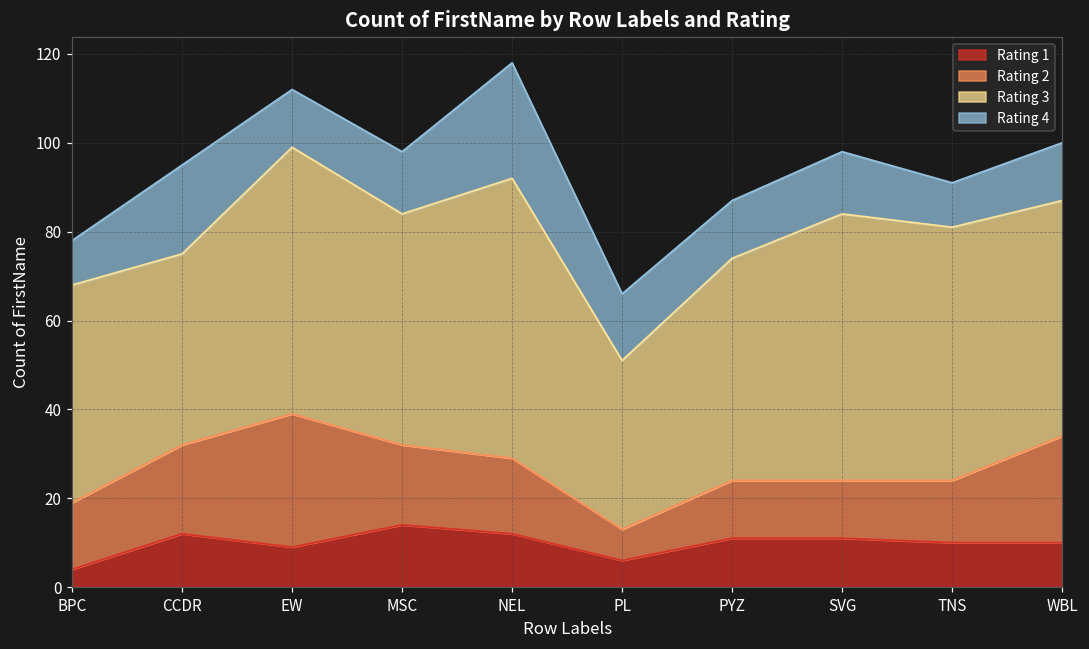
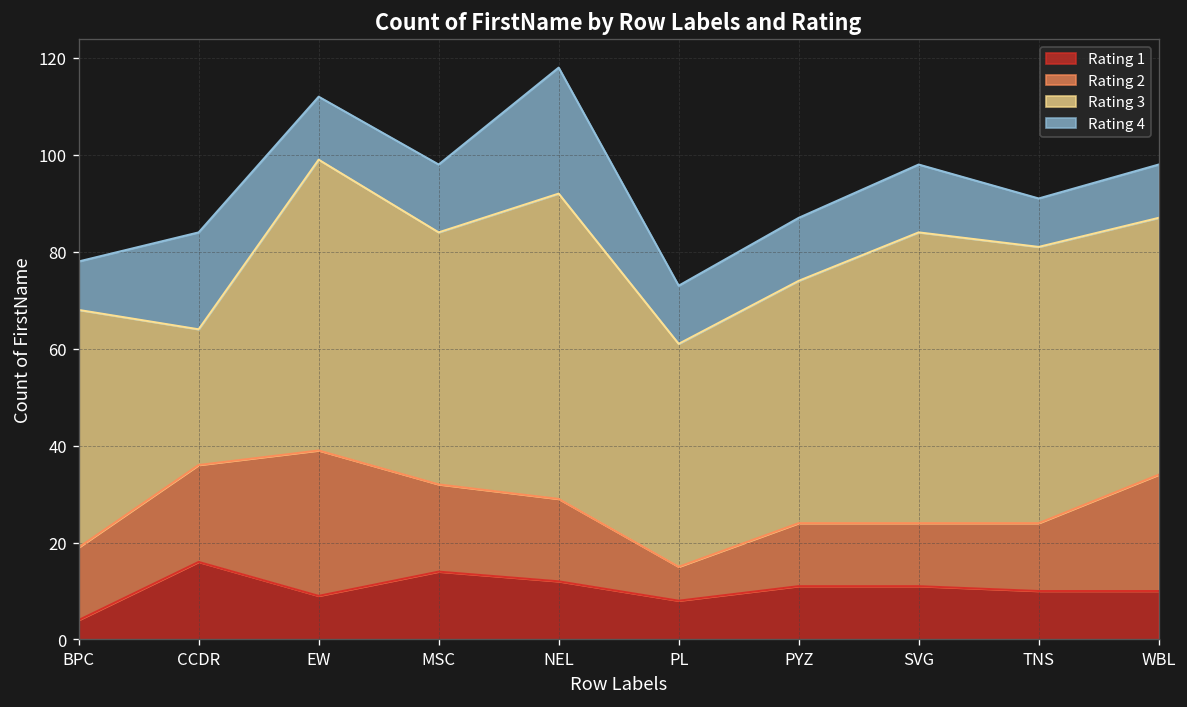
  {
    "Rating 1": {
      "BPC": 4,
-     "CCDR": 12,
+     "CCDR": 16,
      "EW": 9,
      "MSC": 14,
      "NEL": 12,
-     "PL": 6,
+     "PL": 8,
      "PYZ": 11,
      "SVG": 11,
      "TNS": 10,
      "WBL": 10
    },
    "Rating 2": {
      "BPC": 15,
      "CCDR": 20,
      "EW": 30,
      "MSC": 18,
      "NEL": 17,
      "PL": 7,
      "PYZ": 13,
      "SVG": 13,
      "TNS": 14,
      "WBL": 24
    },
    "Rating 3": {
      "BPC": 49,
-     "CCDR": 43,
+     "CCDR": 28,
      "EW": 60,
      "MSC": 52,
      "NEL": 63,
-     "PL": 38,
+     "PL": 46,
      "PYZ": 50,
      "SVG": 60,
      "TNS": 57,
      "WBL": 53
    },
    "Rating 4": {
      "BPC": 10,
      "CCDR": 20,
      "EW": 13,
      "MSC": 14,
      "NEL": 26,
-     "PL": 15,
+     "PL": 12,
      "PYZ": 13,
      "SVG": 14,
      "TNS": 10,
-     "WBL": 13
+     "WBL": 11
    }
  }
